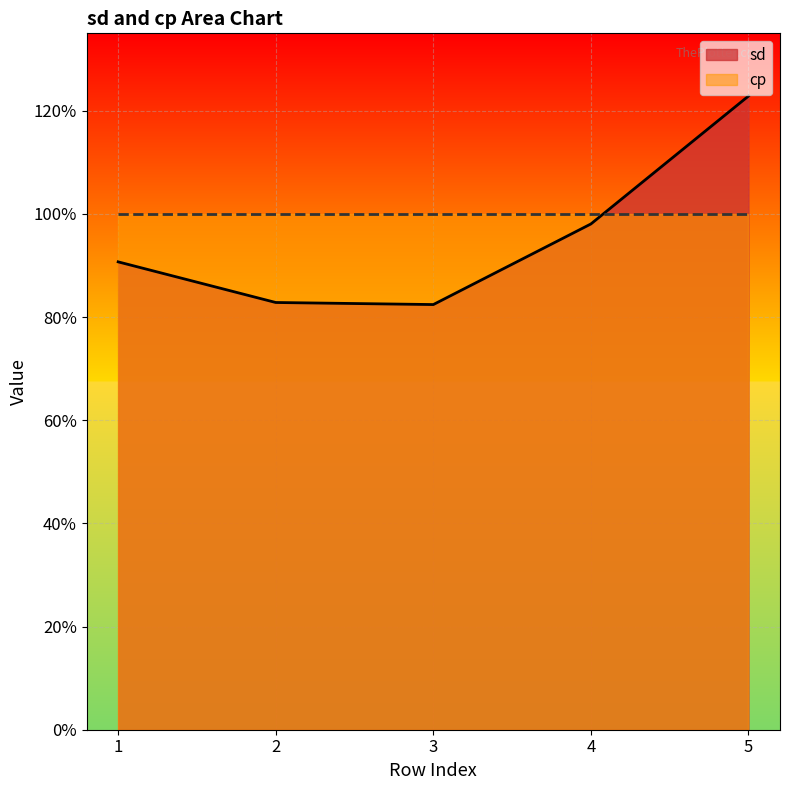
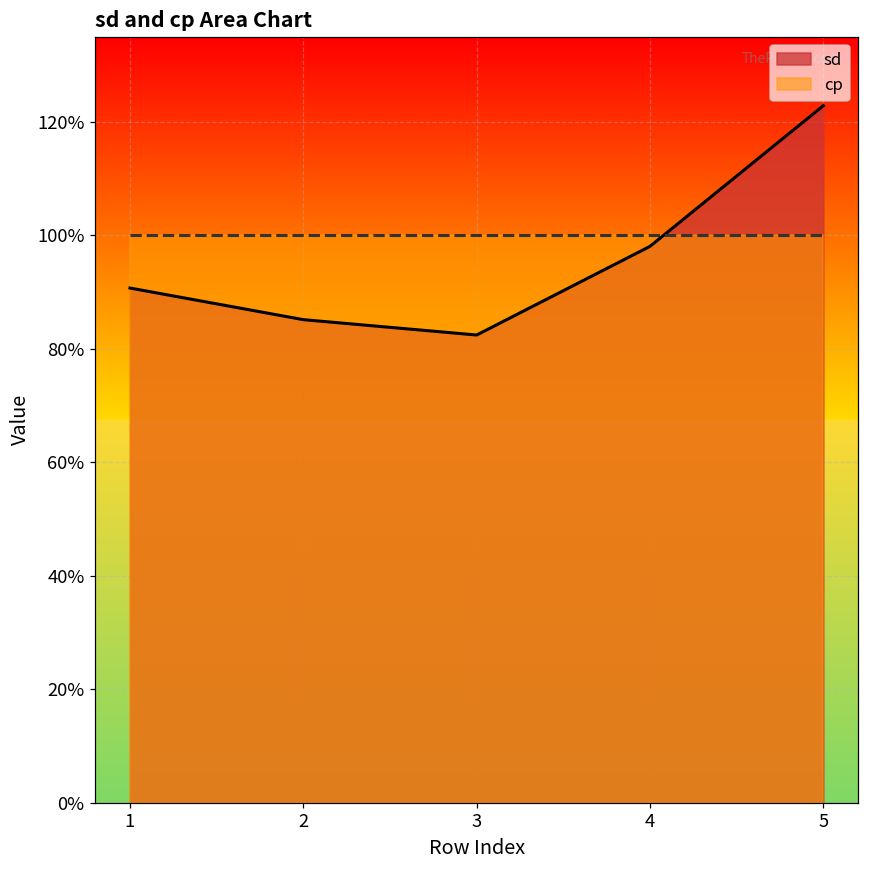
  {
    "sd": {
      "1": "91%",
-     "2": "83%",
+     "2": "85%",
      "3": "82%",
      "4": "98%",
      "5": "123%"
    },
    "cp": {
      "1": "100%",
      "2": "100%",
      "3": "100%",
      "4": "100%",
      "5": "100%"
    }
  }
